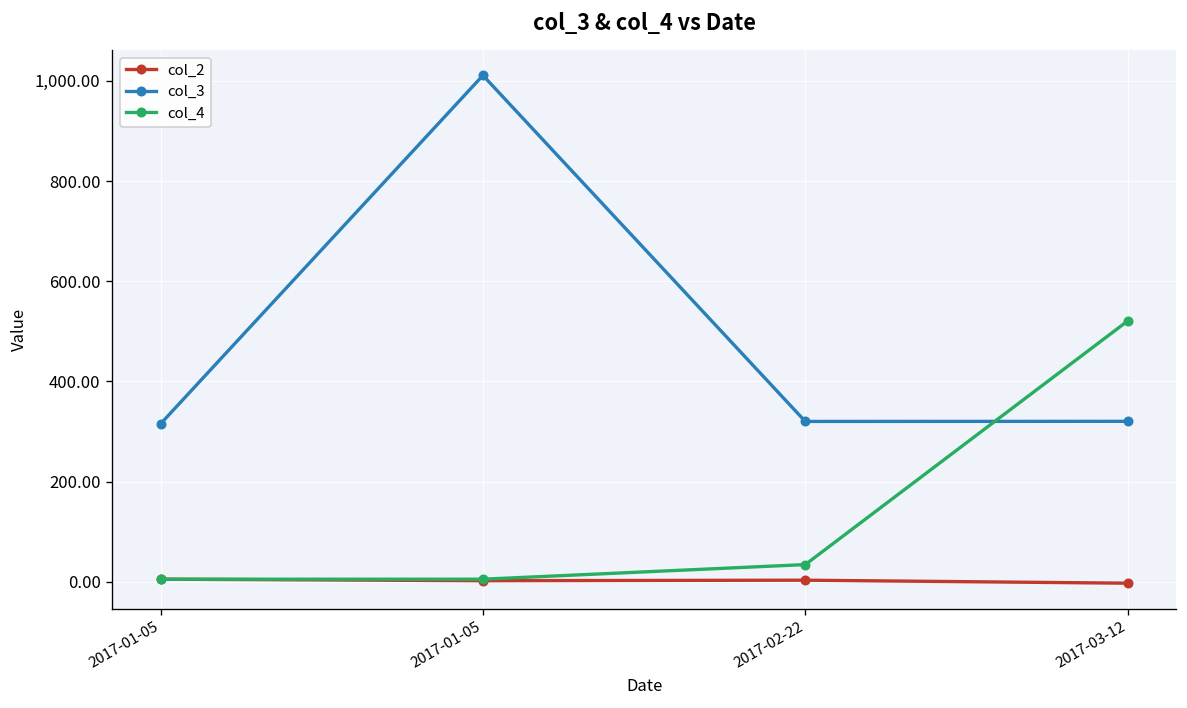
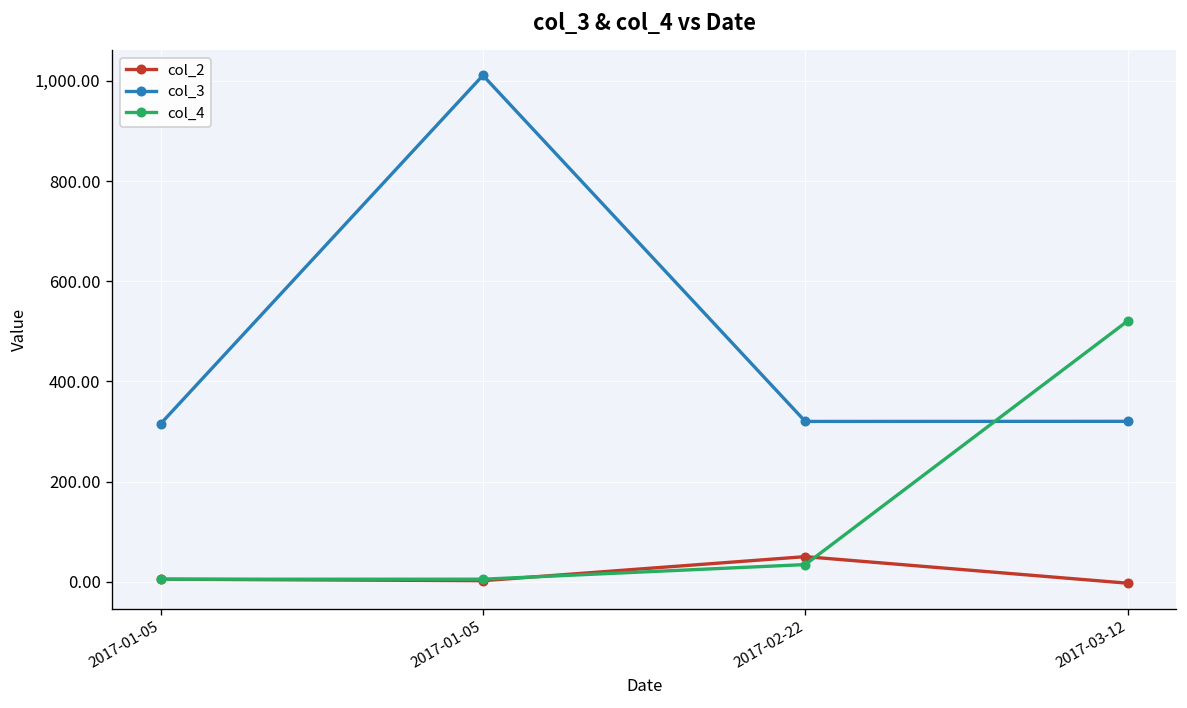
  {
    "col_2": {
-     "2017-02-22": 0,
+     "2017-02-22": 50,
      "2017-03-12": 0
    },
    "col_3": {
      "2017-02-22": 320,
      "2017-03-12": 320
    },
    "col_4": {
      "2017-02-22": 30,
      "2017-03-12": 520
    }
  }
